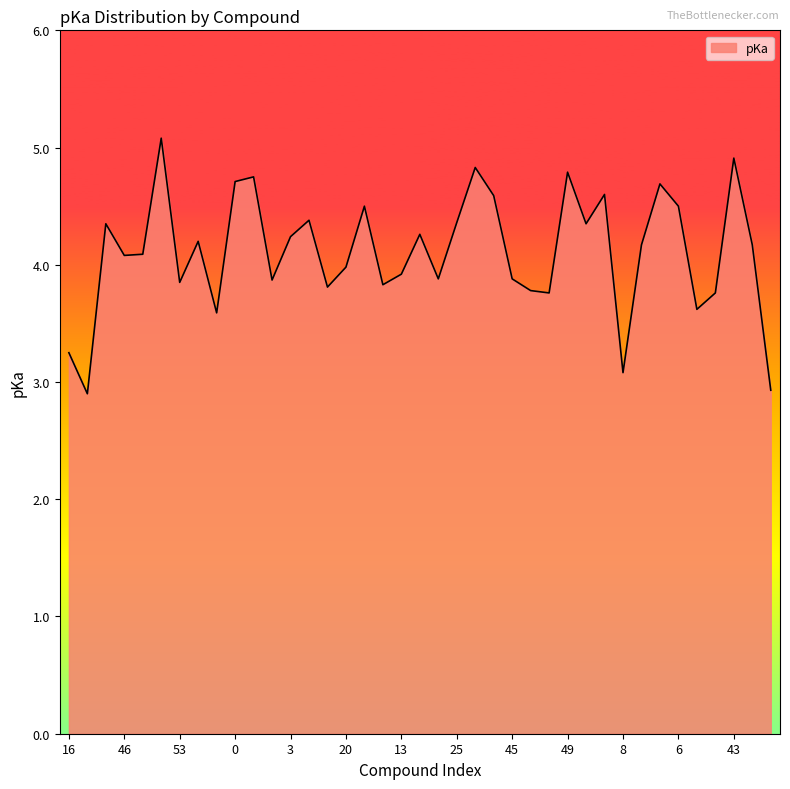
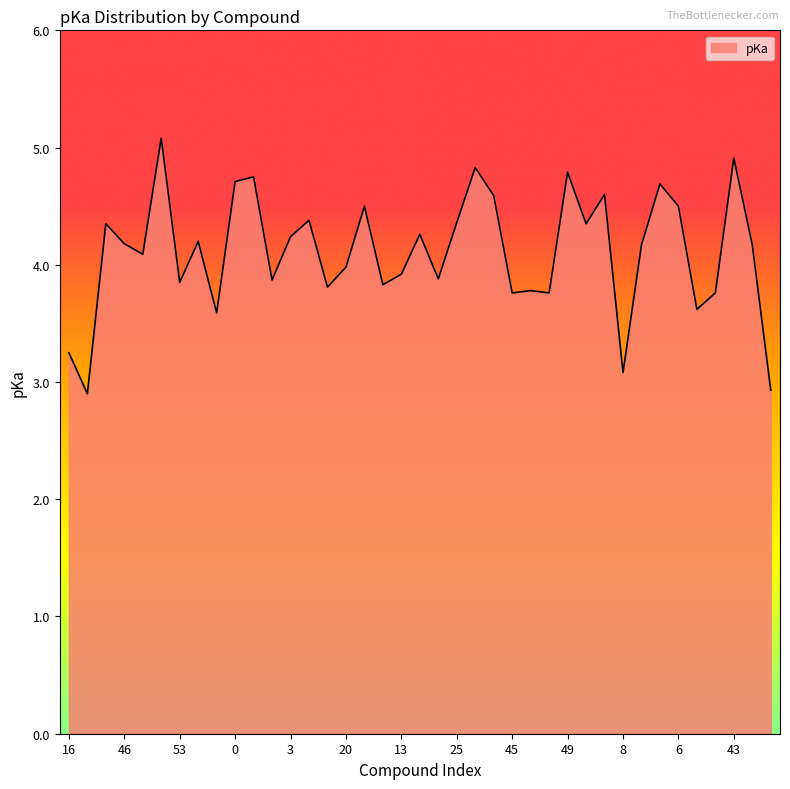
  {
-   "46": 4.08,
+   "46": 4.18,
    "53": 3.85,
    "0": 4.71,
    "3": 4.24,
-   "45": 3.88,
+   "45": 3.76,
    "49": 4.79,
    "6": 4.50,
    "43": 4.91
  }
